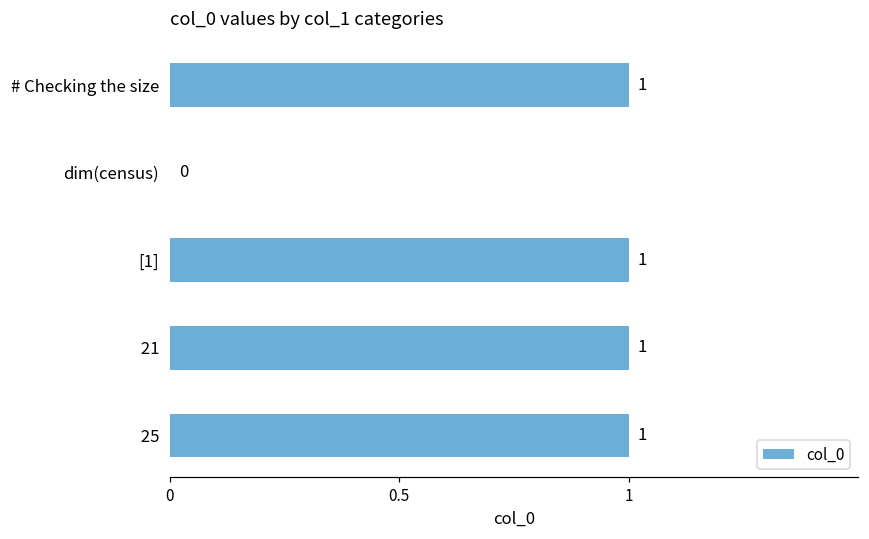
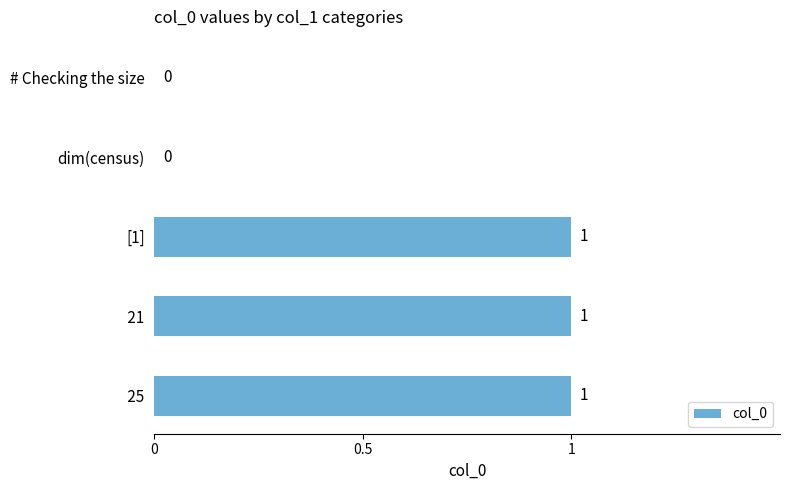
  {
-   "# Checking the size": 1,
+   "# Checking the size": 0,
    "dim(census)": 0,
    "[1]": 1,
    "21": 1,
    "25": 1
  }
